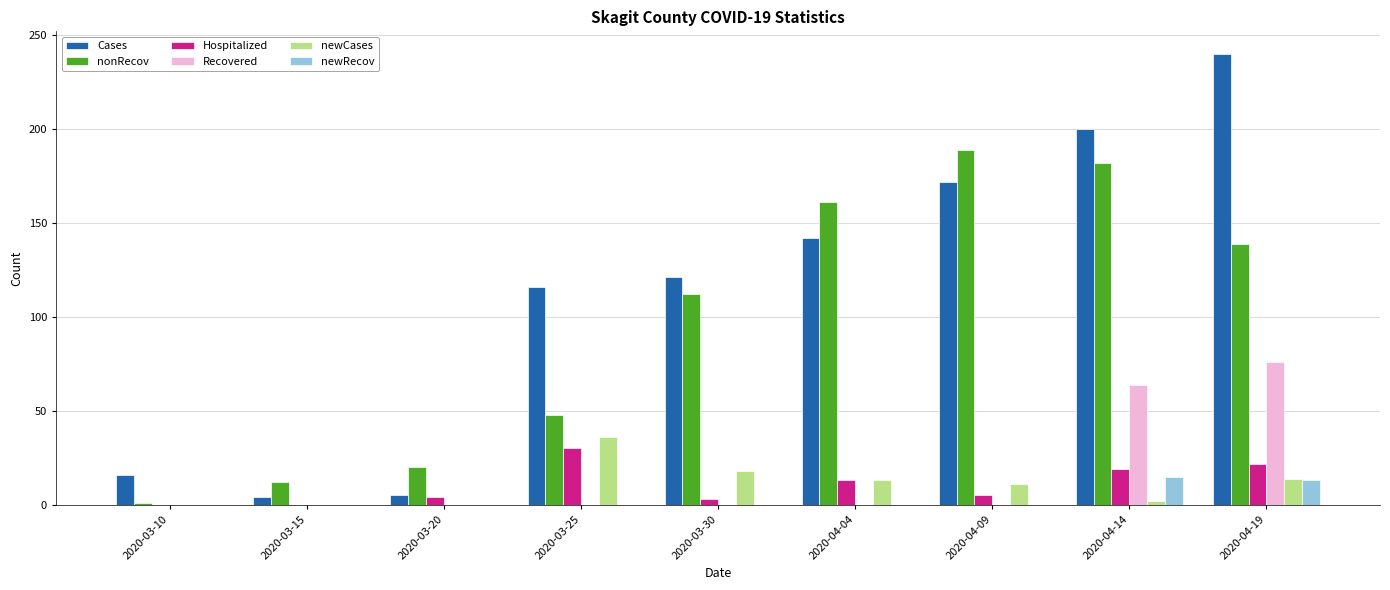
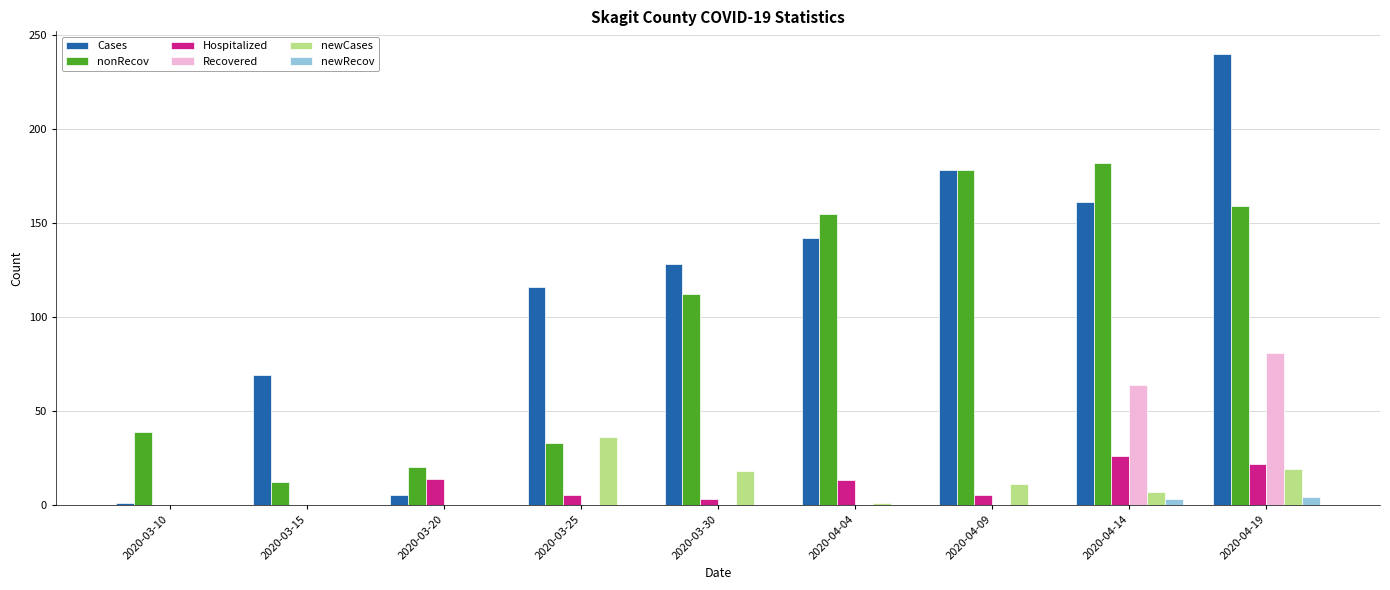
  {
    "Cases": {
-     "2020-03-10": 16,
-     "2020-03-15": 4,
+     "2020-03-10": 1,
+     "2020-03-15": 69,
      "2020-03-20": 5,
      "2020-03-25": 116,
-     "2020-03-30": 121,
+     "2020-03-30": 128,
      "2020-04-04": 142,
-     "2020-04-09": 172,
-     "2020-04-14": 200,
+     "2020-04-09": 178,
+     "2020-04-14": 161,
      "2020-04-19": 240
    },
    "nonRecov": {
-     "2020-03-10": 1,
+     "2020-03-10": 39,
      "2020-03-15": 12,
      "2020-03-20": 20,
-     "2020-03-25": 48,
+     "2020-03-25": 33,
      "2020-03-30": 112,
-     "2020-04-04": 161,
-     "2020-04-09": 189,
+     "2020-04-04": 155,
+     "2020-04-09": 178,
      "2020-04-14": 182,
-     "2020-04-19": 139
+     "2020-04-19": 159
    },
    "Hospitalized": {
      "2020-03-10": 0,
      "2020-03-15": 0,
-     "2020-03-20": 4,
-     "2020-03-25": 30,
+     "2020-03-20": 14,
+     "2020-03-25": 5,
      "2020-03-30": 3,
      "2020-04-04": 13,
      "2020-04-09": 5,
-     "2020-04-14": 19,
+     "2020-04-14": 26,
      "2020-04-19": 22
    },
    "Recovered": {
      "2020-03-10": 0,
      "2020-03-15": 0,
      "2020-03-20": 0,
      "2020-03-25": 0,
      "2020-03-30": 0,
      "2020-04-04": 0,
      "2020-04-09": 0,
      "2020-04-14": 64,
-     "2020-04-19": 76
+     "2020-04-19": 81
    },
    "newCases": {
      "2020-03-10": 0,
      "2020-03-15": 0,
      "2020-03-20": 0,
      "2020-03-25": 36,
      "2020-03-30": 18,
-     "2020-04-04": 13,
+     "2020-04-04": 1,
      "2020-04-09": 11,
-     "2020-04-14": 2,
-     "2020-04-19": 14
+     "2020-04-14": 7,
+     "2020-04-19": 19
    },
    "newRecov": {
      "2020-03-10": 0,
      "2020-03-15": 0,
      "2020-03-20": 0,
      "2020-03-25": 0,
      "2020-03-30": 0,
      "2020-04-04": 0,
      "2020-04-09": 0,
-     "2020-04-14": 15,
-     "2020-04-19": 13
+     "2020-04-14": 3,
+     "2020-04-19": 4
    }
  }
